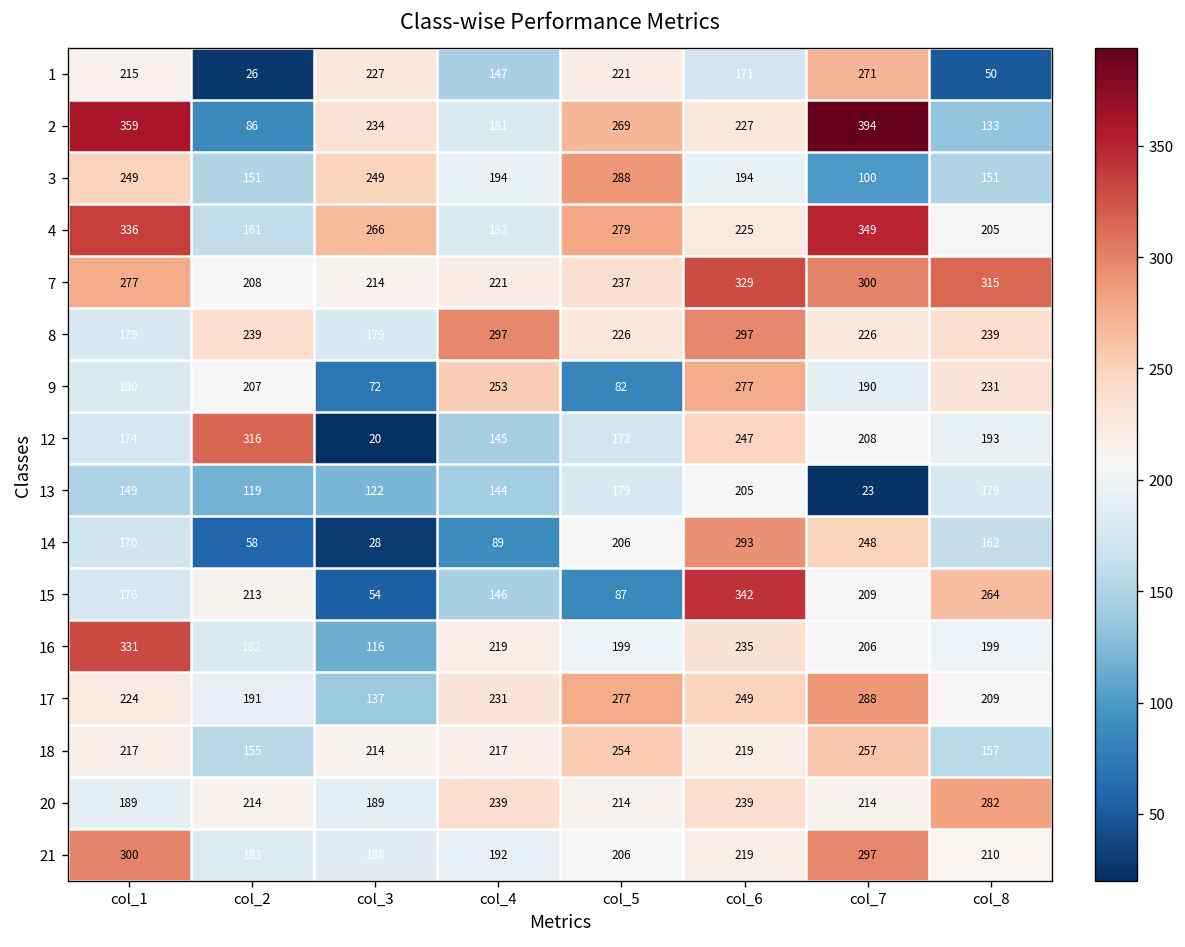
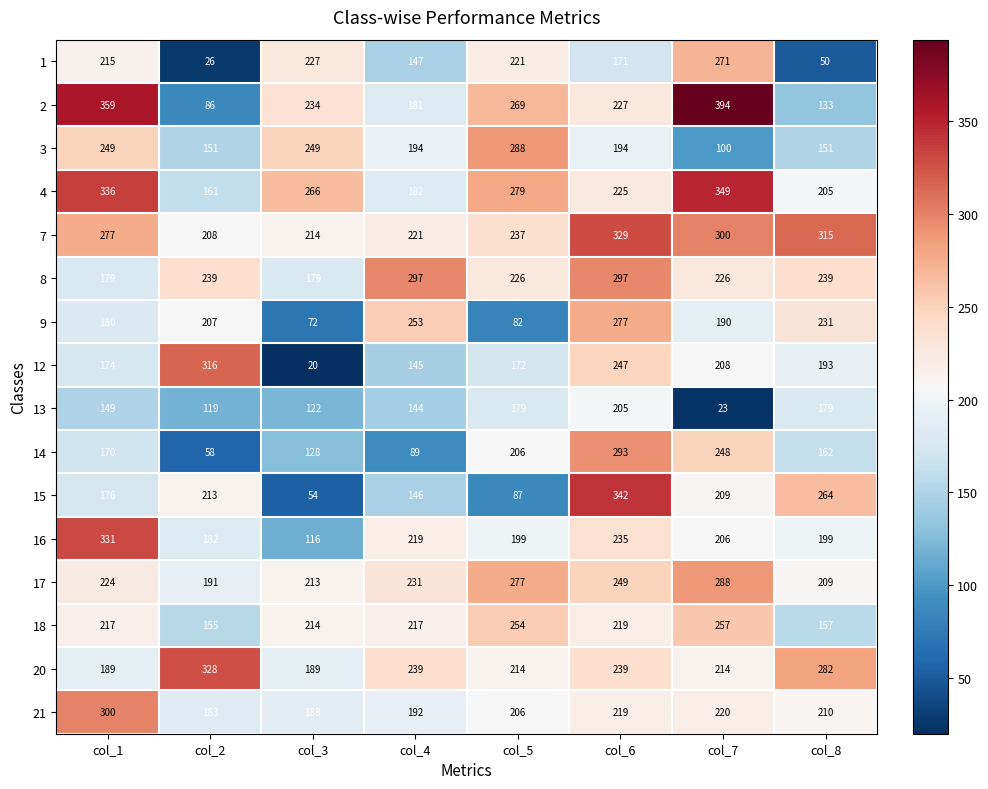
  {
    "1": {
      "col_1": 215,
      "col_2": 26,
      "col_3": 227,
      "col_4": 147,
      "col_5": 221,
      "col_7": 271,
      "col_8": 50
    },
    "2": {
      "col_1": 359,
      "col_2": 86,
      "col_3": 234,
      "col_5": 269,
      "col_6": 227,
      "col_7": 394,
      "col_8": 133
    },
    "3": {
      "col_1": 249,
      "col_2": 151,
      "col_3": 249,
      "col_4": 194,
      "col_5": 288,
      "col_6": 194,
      "col_7": 100,
      "col_8": 151
    },
    "4": {
      "col_1": 336,
      "col_2": 161,
      "col_3": 266,
      "col_5": 279,
      "col_6": 225,
      "col_7": 349,
      "col_8": 205
    },
    "7": {
      "col_1": 277,
      "col_2": 208,
      "col_3": 214,
      "col_4": 221,
      "col_5": 237,
      "col_6": 329,
      "col_7": 300,
      "col_8": 315
    },
    "8": {
      "col_2": 239,
      "col_4": 297,
      "col_5": 226,
      "col_6": 297,
      "col_7": 226,
      "col_8": 239
    },
    "9": {
      "col_2": 207,
      "col_3": 72,
      "col_4": 253,
      "col_5": 82,
      "col_6": 277,
      "col_7": 190,
      "col_8": 231
    },
    "12": {
      "col_2": 316,
      "col_3": 20,
      "col_4": 145,
      "col_6": 247,
      "col_7": 208,
      "col_8": 193
    },
    "13": {
      "col_1": 149,
      "col_2": 119,
      "col_3": 122,
      "col_4": 144,
      "col_6": 205,
      "col_7": 23
    },
    "14": {
      "col_2": 58,
-     "col_3": 28,
+     "col_3": 128,
      "col_4": 89,
      "col_5": 206,
      "col_6": 293,
      "col_7": 248,
      "col_8": 162
    },
    "15": {
      "col_2": 213,
      "col_3": 54,
      "col_4": 146,
      "col_5": 87,
      "col_6": 342,
      "col_7": 209,
      "col_8": 264
    },
    "16": {
      "col_1": 331,
      "col_3": 116,
      "col_4": 219,
      "col_5": 199,
      "col_6": 235,
      "col_7": 206,
      "col_8": 199
    },
    "17": {
      "col_1": 224,
      "col_2": 191,
-     "col_3": 137,
+     "col_3": 213,
      "col_4": 231,
      "col_5": 277,
      "col_6": 249,
      "col_7": 288,
      "col_8": 209
    },
    "18": {
      "col_1": 217,
      "col_2": 155,
      "col_3": 214,
      "col_4": 217,
      "col_5": 254,
      "col_6": 219,
      "col_7": 257,
      "col_8": 157
    },
    "20": {
      "col_1": 189,
-     "col_2": 214,
+     "col_2": 328,
      "col_3": 189,
      "col_4": 239,
      "col_5": 214,
      "col_6": 239,
      "col_7": 214,
      "col_8": 282
    },
    "21": {
      "col_1": 300,
      "col_4": 192,
      "col_5": 206,
      "col_6": 219,
-     "col_7": 297,
+     "col_7": 220,
      "col_8": 210
    }
  }
